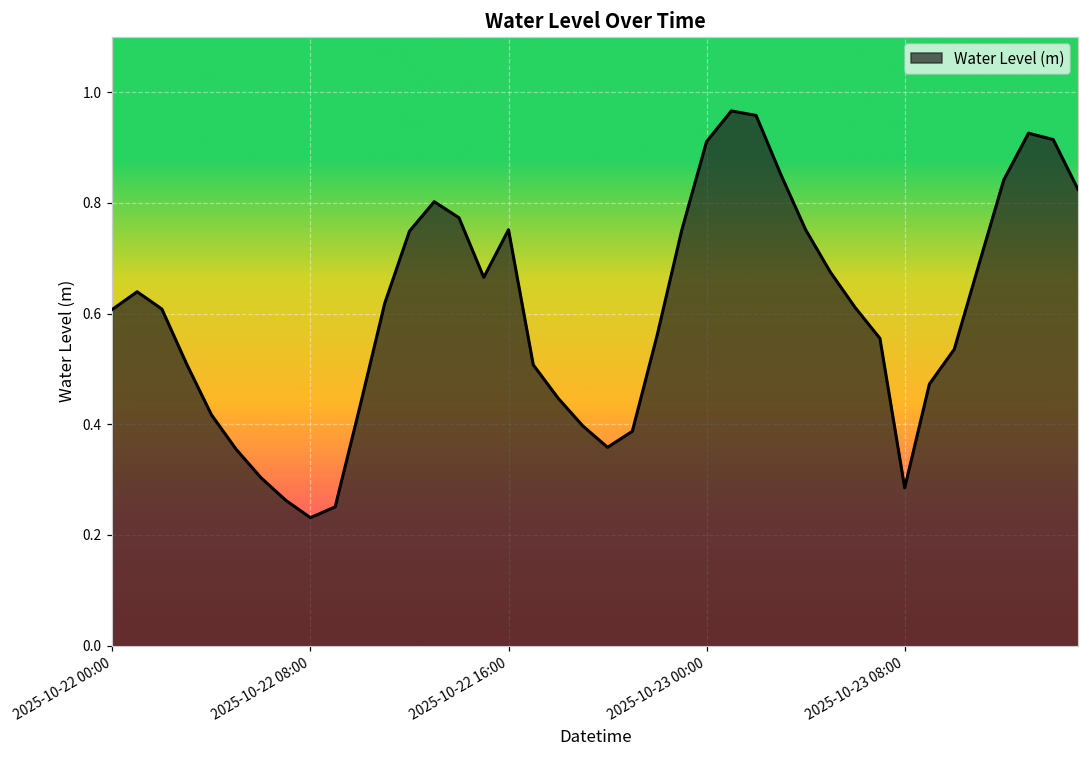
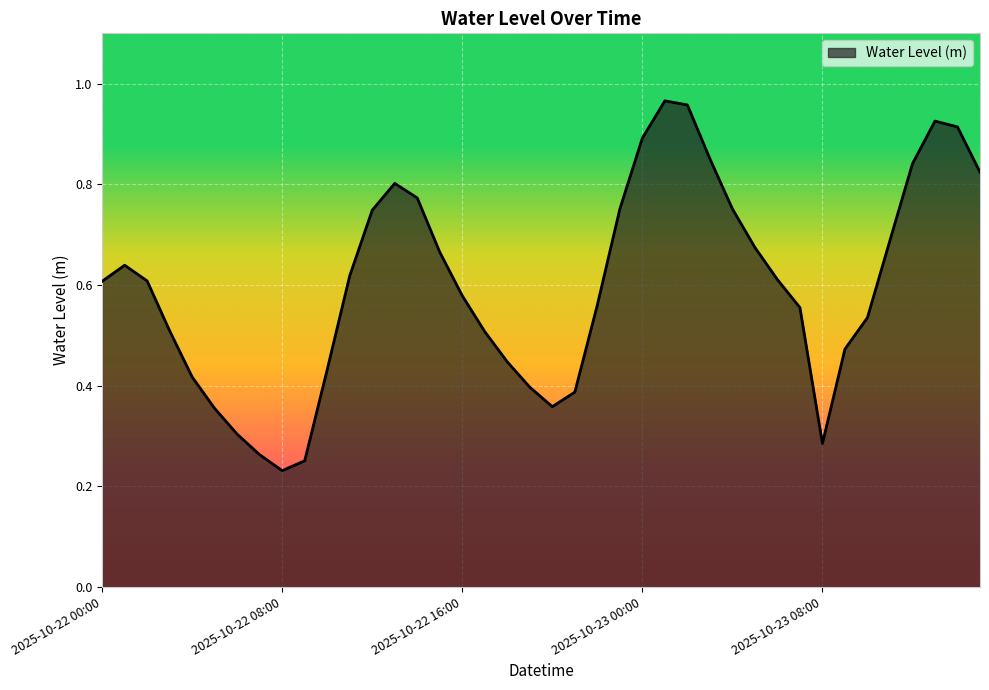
  {
    "2025-10-22 00:00": 0.61,
    "2025-10-22 08:00": 0.23,
-   "2025-10-22 16:00": 0.75,
-   "2025-10-23 00:00": 0.91,
+   "2025-10-22 16:00": 0.58,
+   "2025-10-23 00:00": 0.89,
    "2025-10-23 08:00": 0.29
  }
